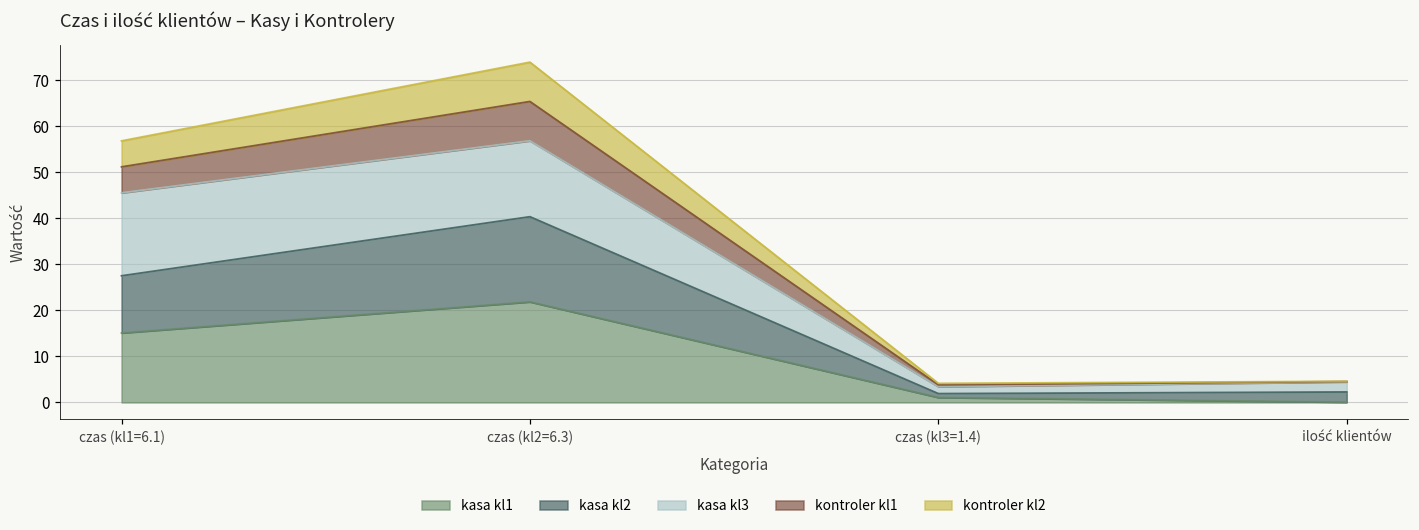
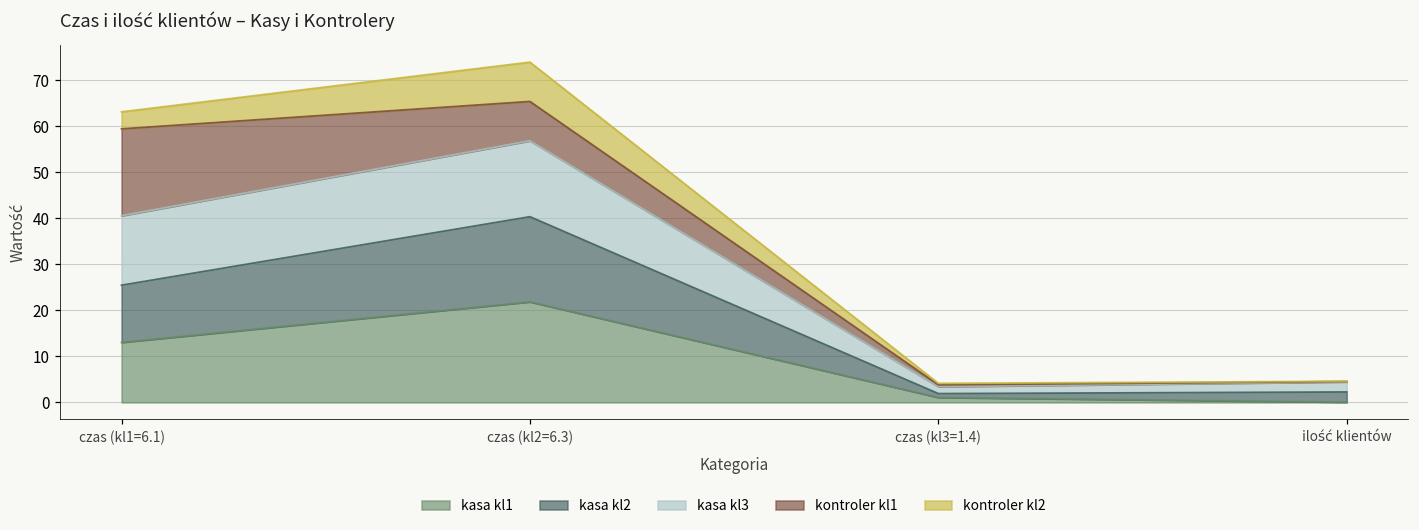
  {
    "kasa kl1": {
-     "czas (kl1=6.1)": 15,
+     "czas (kl1=6.1)": 13,
      "czas (kl2=6.3)": 22,
      "czas (kl3=1.4)": 1,
      "ilość klientów": 0
    },
    "kasa kl2": {
      "czas (kl1=6.1)": 12,
      "czas (kl2=6.3)": 18,
      "czas (kl3=1.4)": 1,
      "ilość klientów": 2
    },
    "kasa kl3": {
-     "czas (kl1=6.1)": 18,
+     "czas (kl1=6.1)": 15,
      "czas (kl2=6.3)": 16
    },
    "kontroler kl1": {
-     "czas (kl1=6.1)": 6,
+     "czas (kl1=6.1)": 19,
      "czas (kl2=6.3)": 9
    },
    "kontroler kl2": {
-     "czas (kl1=6.1)": 6,
+     "czas (kl1=6.1)": 4,
      "czas (kl2=6.3)": 9
    }
  }
